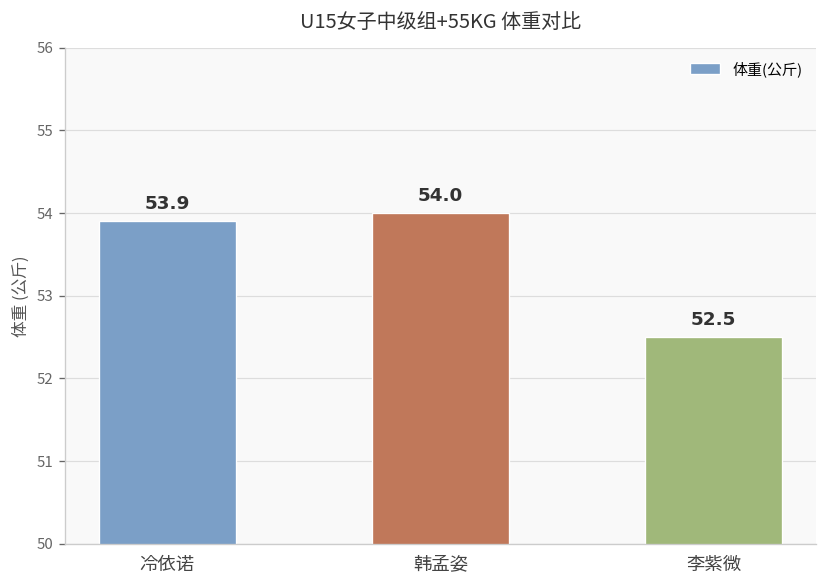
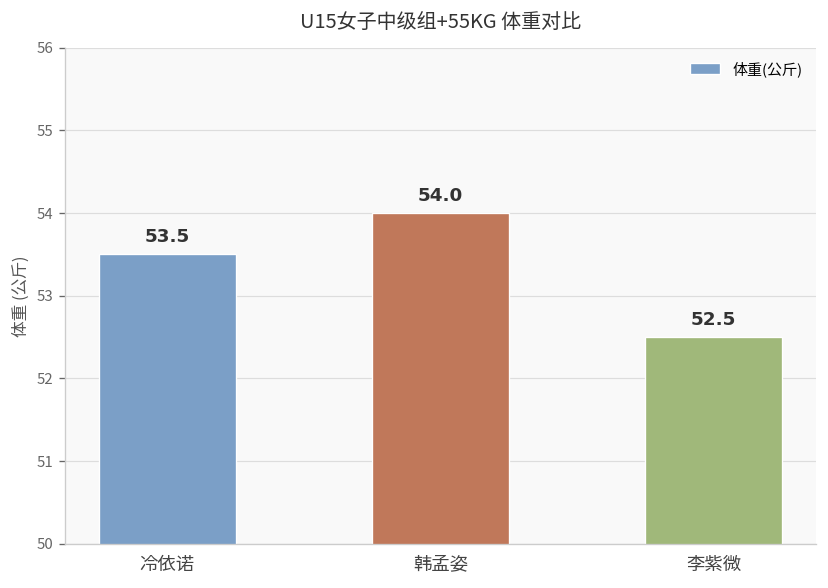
  {
-   "冷依诺": 53.9,
+   "冷依诺": 53.5,
    "韩孟姿": 54.0,
    "李紫微": 52.5
  }
